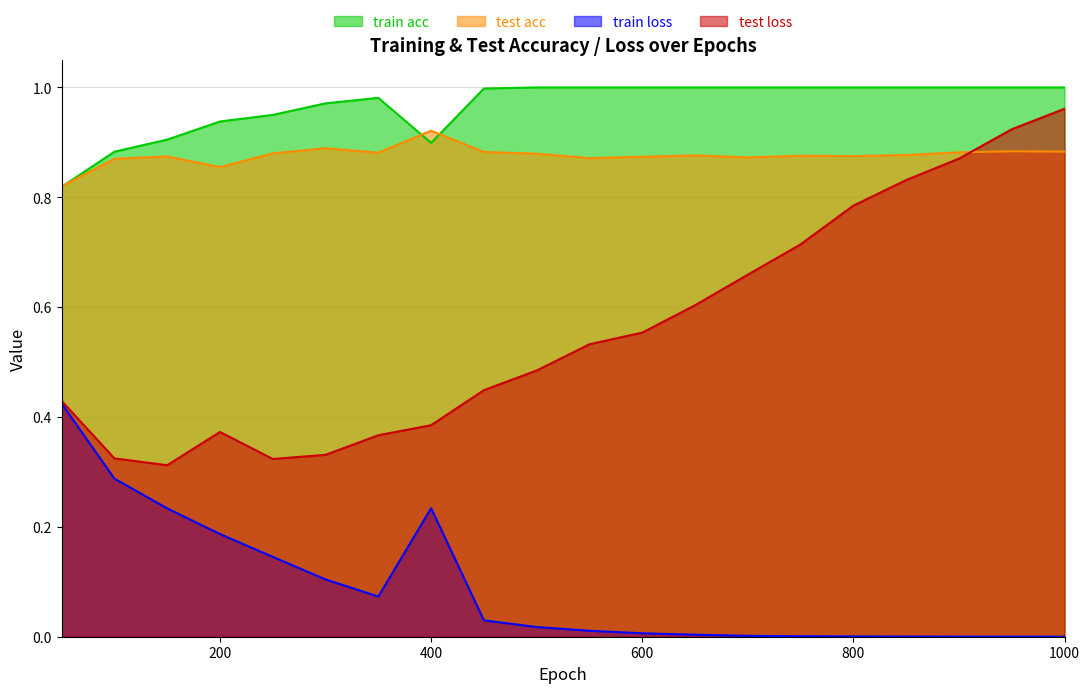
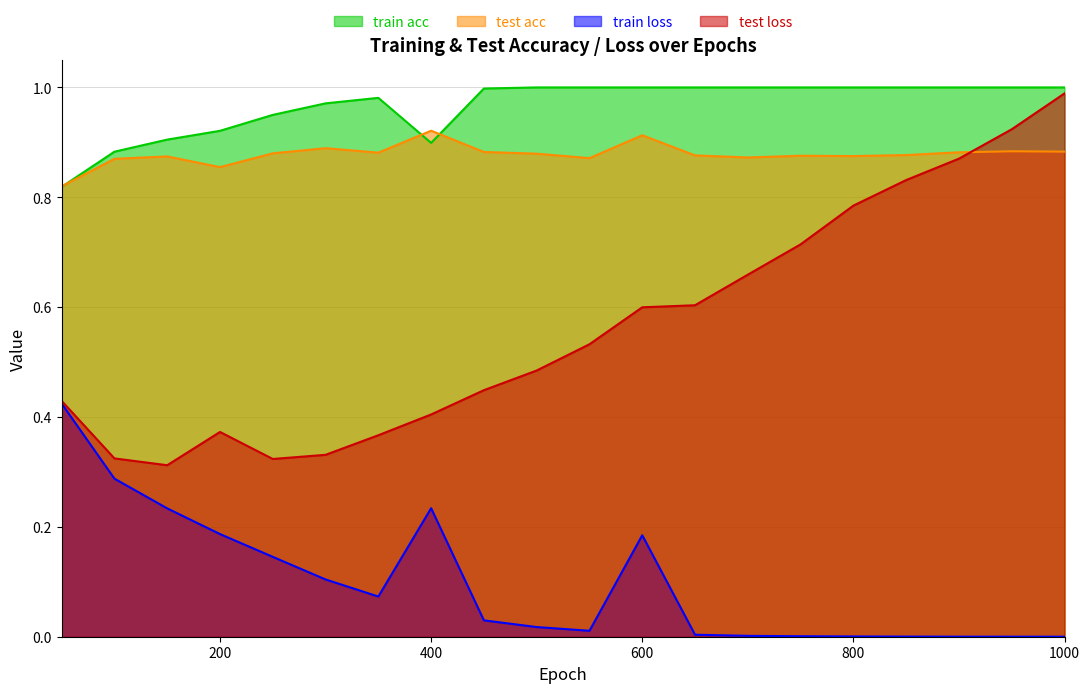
  {
    "train acc": {
-     "200": 0.94,
+     "200": 0.92,
      "400": 0.90,
      "600": 1.00,
      "800": 1.00,
      "1000": 1.00
    },
    "test acc": {
      "200": 0.85,
      "400": 0.92,
-     "600": 0.87,
+     "600": 0.91,
      "800": 0.88,
      "1000": 0.88
    },
    "train loss": {
      "200": 0.19,
      "400": 0.23,
-     "600": 0.01,
+     "600": 0.18,
      "800": 0.00,
      "1000": 0.00
    },
    "test loss": {
      "200": 0.37,
-     "400": 0.39,
-     "600": 0.55,
+     "400": 0.40,
+     "600": 0.60,
      "800": 0.78,
-     "1000": 0.96
+     "1000": 0.99
    }
  }
